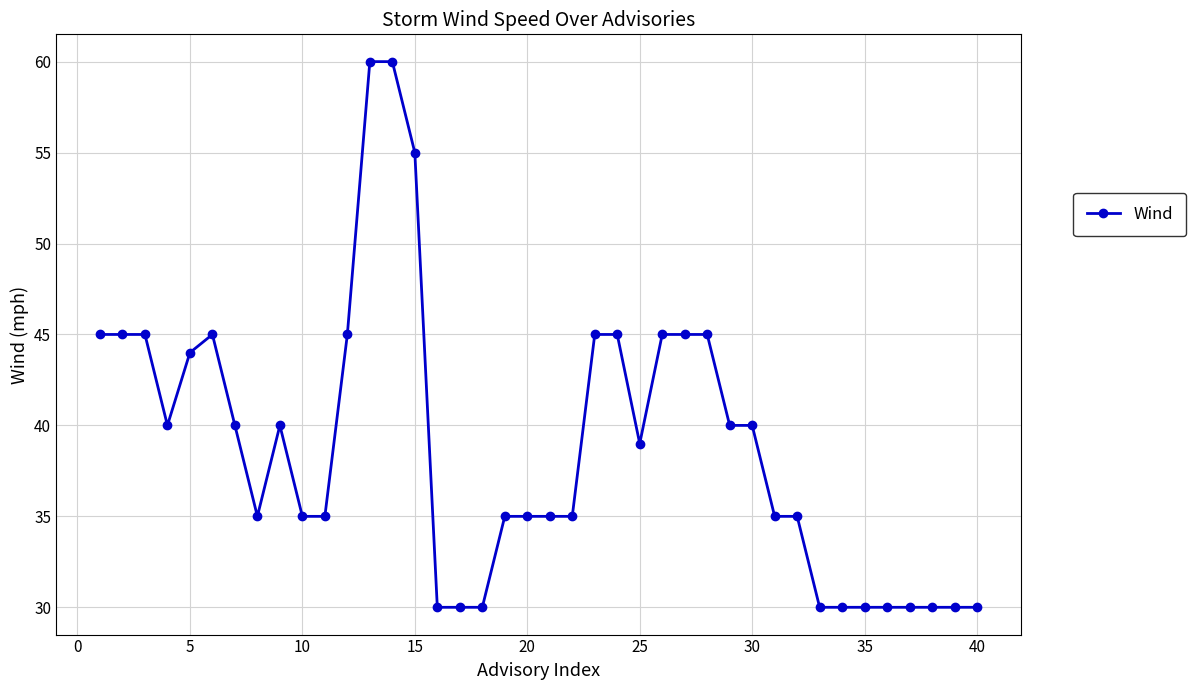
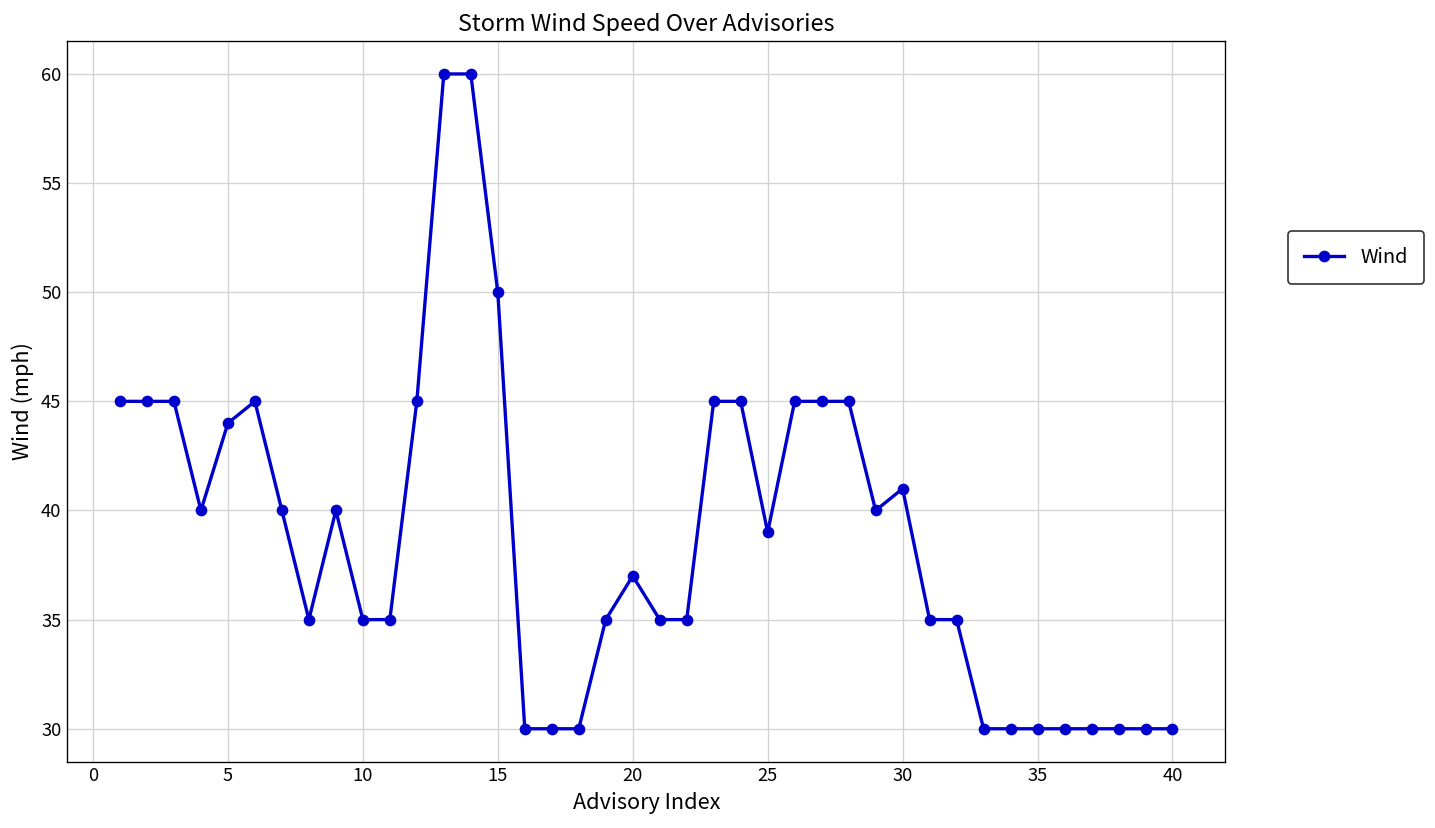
  {
    "5": 44,
    "10": 35,
-   "15": 55,
-   "20": 35,
+   "15": 50,
+   "20": 37,
    "25": 39,
-   "30": 40,
+   "30": 41,
    "35": 30,
    "40": 30
  }
